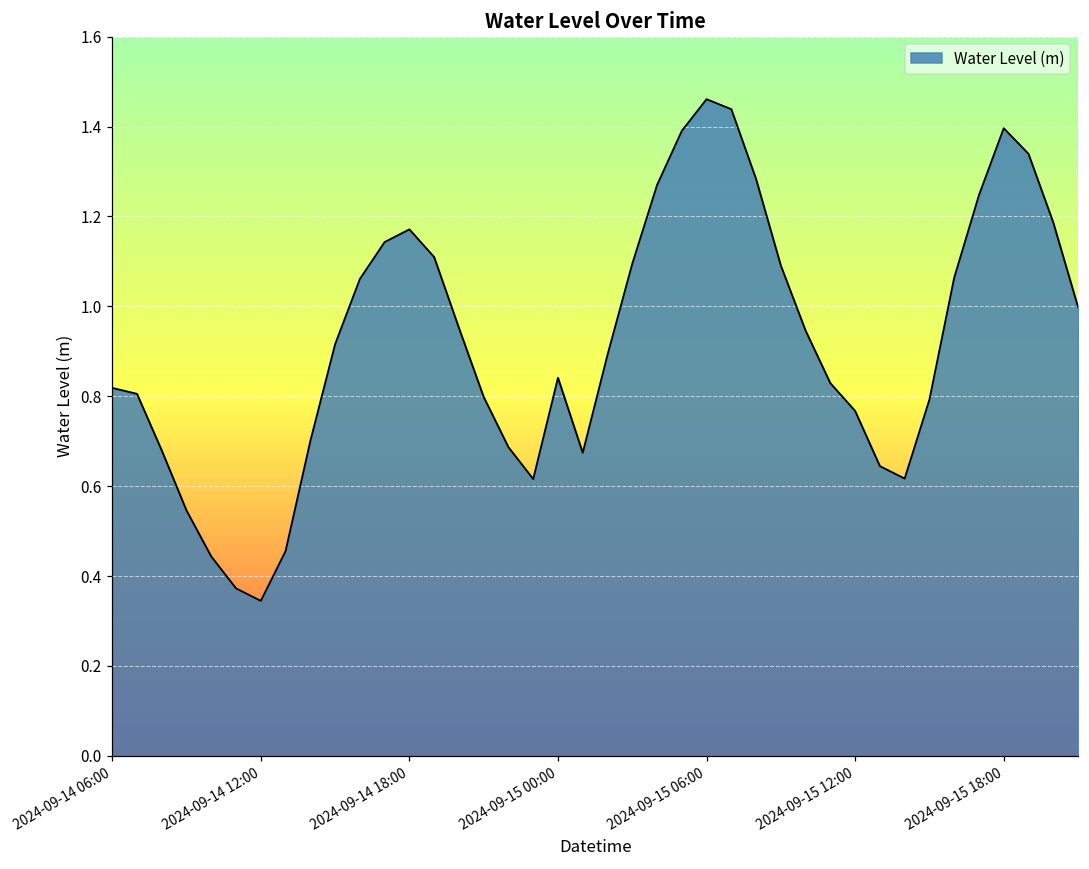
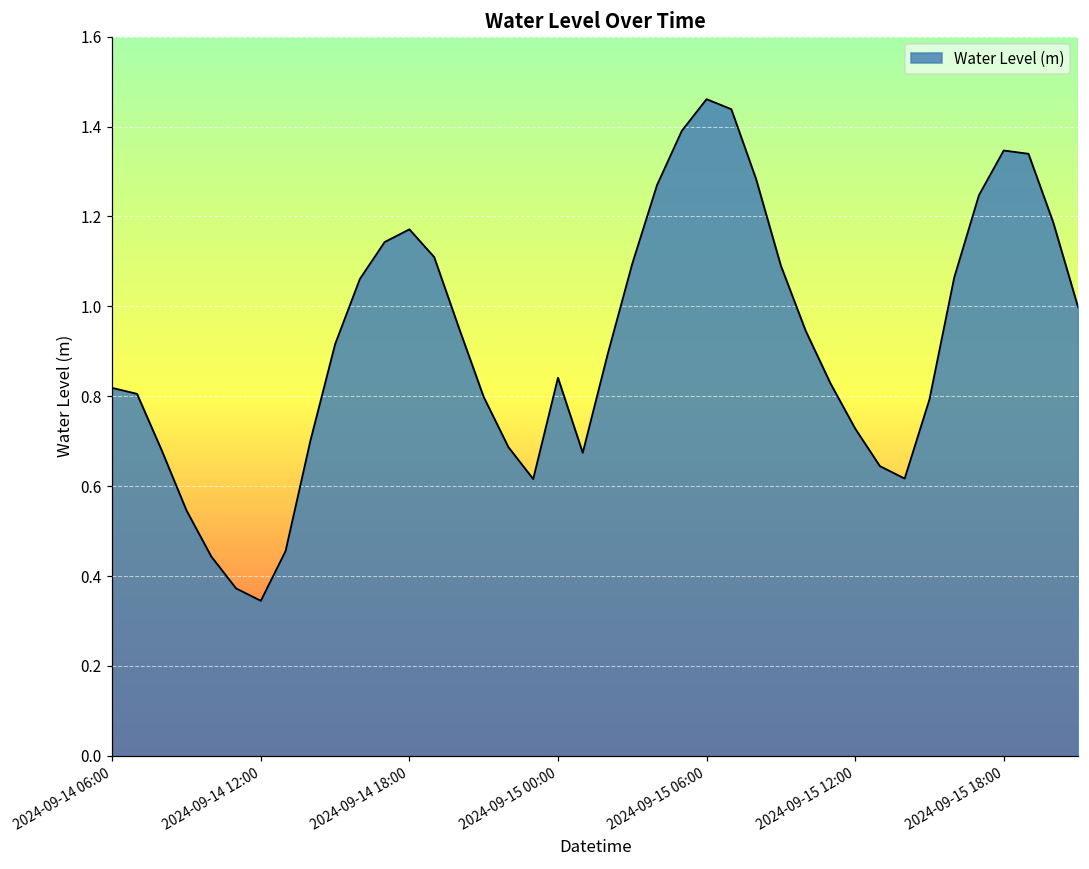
  {
    "2024-09-14 06:00": 0.82,
    "2024-09-14 12:00": 0.34,
    "2024-09-14 18:00": 1.17,
    "2024-09-15 00:00": 0.84,
    "2024-09-15 06:00": 1.46,
-   "2024-09-15 12:00": 0.77,
-   "2024-09-15 18:00": 1.40
+   "2024-09-15 12:00": 0.73,
+   "2024-09-15 18:00": 1.35
  }
